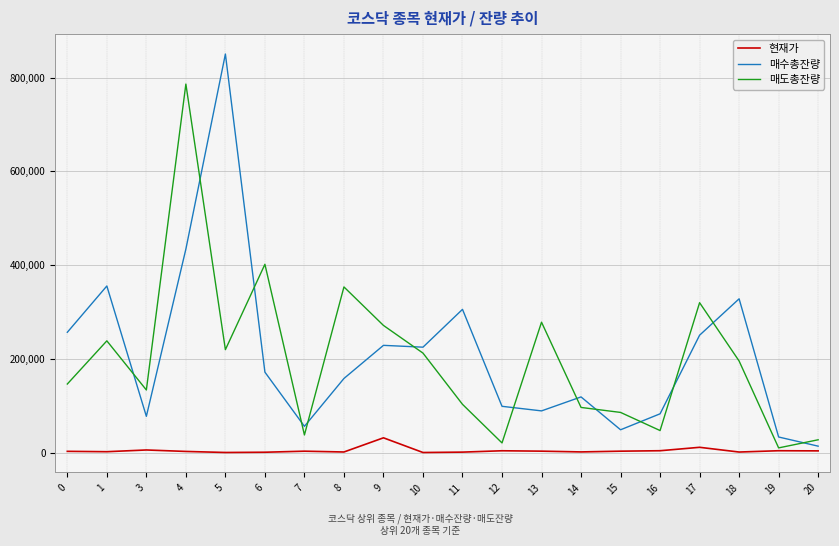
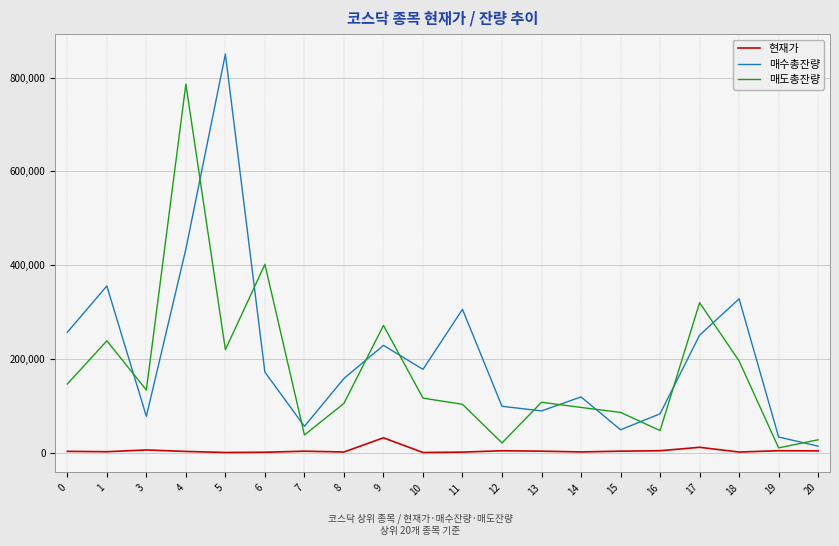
  {
    "현재가": {
      "0": "0",
      "1": "0",
      "3": "10,000",
      "4": "0",
      "5": "0",
      "6": "0",
      "7": "0",
      "8": "0",
      "9": "30,000",
      "10": "0",
      "11": "0",
      "12": "0",
      "13": "0",
      "14": "0",
      "15": "0",
      "16": "0",
      "17": "10,000",
      "18": "0",
      "19": "0",
      "20": "0"
    },
    "매수총잔량": {
      "0": "260,000",
      "1": "360,000",
      "3": "80,000",
      "4": "430,000",
      "5": "850,000",
      "6": "170,000",
      "7": "60,000",
      "8": "160,000",
      "9": "230,000",
-     "10": "230,000",
+     "10": "180,000",
      "11": "310,000",
      "12": "100,000",
      "13": "90,000",
      "14": "120,000",
      "15": "50,000",
      "16": "80,000",
      "17": "250,000",
      "18": "330,000",
      "19": "30,000",
      "20": "10,000"
    },
    "매도총잔량": {
      "0": "150,000",
      "1": "240,000",
      "3": "130,000",
      "4": "790,000",
      "5": "220,000",
      "6": "400,000",
      "7": "40,000",
-     "8": "350,000",
+     "8": "110,000",
      "9": "270,000",
-     "10": "210,000",
+     "10": "120,000",
      "11": "100,000",
      "12": "20,000",
-     "13": "280,000",
+     "13": "110,000",
      "14": "100,000",
      "15": "90,000",
      "16": "50,000",
      "17": "320,000",
      "18": "200,000",
      "19": "10,000",
      "20": "30,000"
    }
  }
